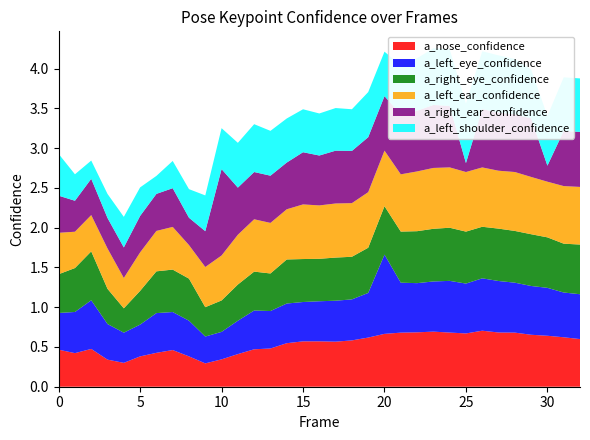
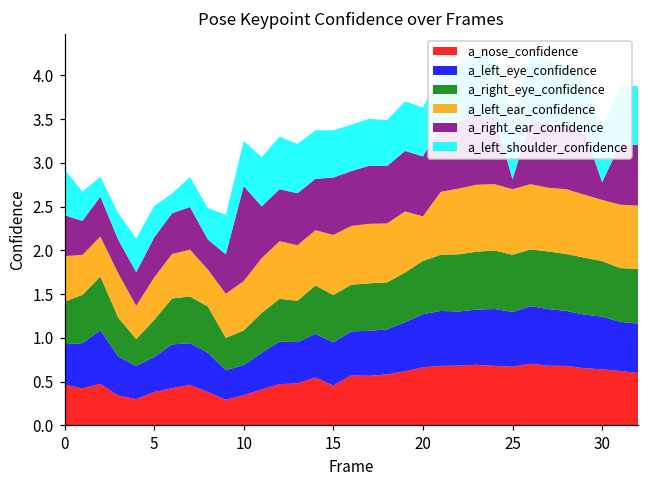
  {
    "a_nose_confidence": {
      "0": 0.5,
      "5": 0.4,
      "10": 0.3,
-     "15": 0.6,
+     "15": 0.5,
      "20": 0.7,
      "25": 0.7,
      "30": 0.6
    },
    "a_left_eye_confidence": {
      "0": 0.5,
      "5": 0.4,
      "10": 0.3,
      "15": 0.5,
-     "20": 1.0,
+     "20": 0.6,
      "25": 0.6,
      "30": 0.6
    },
    "a_right_eye_confidence": {
      "0": 0.5,
      "5": 0.4,
      "10": 0.4,
      "15": 0.5,
      "20": 0.6,
      "25": 0.7,
      "30": 0.6
    },
    "a_left_ear_confidence": {
      "0": 0.5,
      "5": 0.5,
      "10": 0.6,
      "15": 0.7,
-     "20": 0.7,
+     "20": 0.5,
      "25": 0.7,
      "30": 0.7
    },
    "a_right_ear_confidence": {
      "0": 0.5,
      "5": 0.5,
      "10": 1.1,
      "15": 0.7,
      "20": 0.7,
      "25": 0.1,
      "30": 0.2
    },
    "a_left_shoulder_confidence": {
      "0": 0.5,
      "5": 0.4,
      "10": 0.5,
      "15": 0.5,
      "20": 0.6
    }
  }
